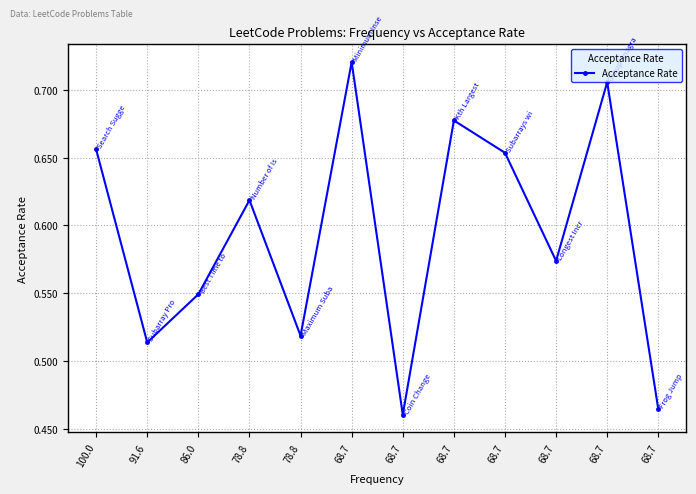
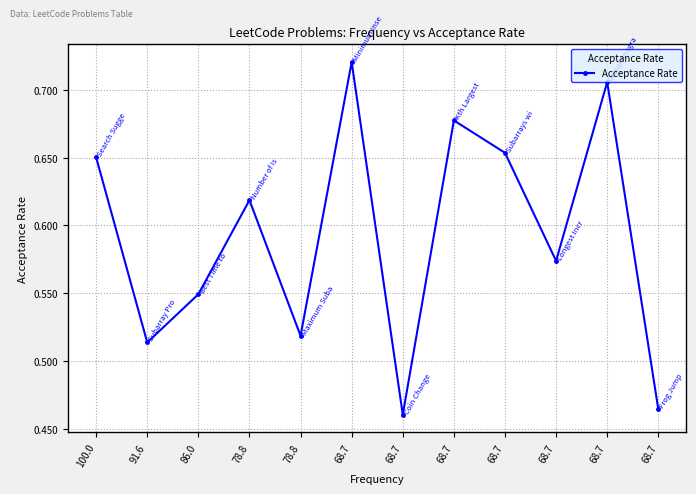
  {
-   "100.0": 0.656,
+   "100.0": 0.650,
    "91.6": 0.514,
    "86.0": 0.549
  }
